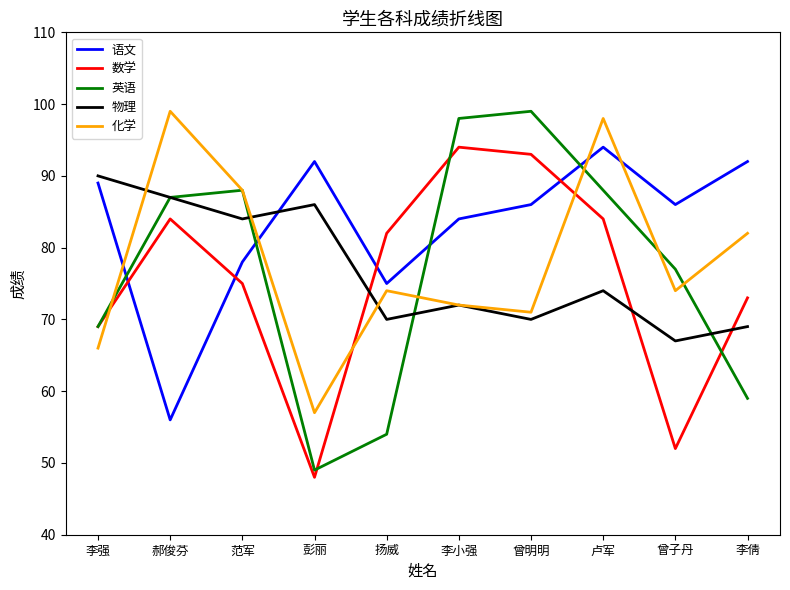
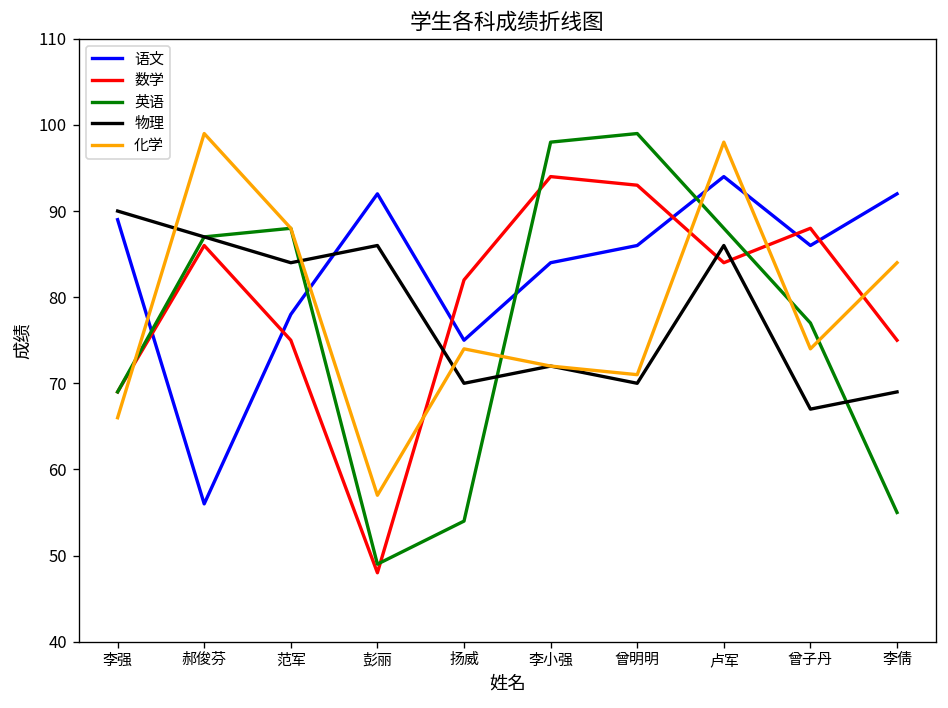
  {
    "语文": {
      "李强": 89,
      "郝俊芬": 56,
      "范军": 78,
      "彭丽": 92,
      "扬威": 75,
      "李小强": 84,
      "曾明明": 86,
      "卢军": 94,
      "曾子丹": 86,
      "李倩": 92
    },
    "数学": {
-     "郝俊芬": 84,
+     "郝俊芬": 86,
      "范军": 75,
      "彭丽": 48,
      "扬威": 82,
      "李小强": 94,
      "曾明明": 93,
      "卢军": 84,
-     "曾子丹": 52,
-     "李倩": 73
+     "曾子丹": 88,
+     "李倩": 75
    },
    "英语": {
      "彭丽": 49,
      "扬威": 54,
      "李小强": 98,
      "曾明明": 99,
      "卢军": 88,
      "曾子丹": 77,
-     "李倩": 59
+     "李倩": 55
    },
    "物理": {
      "李强": 90,
      "范军": 84,
      "彭丽": 86,
      "扬威": 70,
      "曾明明": 70,
-     "卢军": 74,
+     "卢军": 86,
      "曾子丹": 67,
      "李倩": 69
    },
    "化学": {
      "李强": 66,
      "郝俊芬": 99,
      "彭丽": 57,
      "扬威": 74,
      "曾明明": 71,
      "卢军": 98,
      "曾子丹": 74,
-     "李倩": 82
+     "李倩": 84
    }
  }
